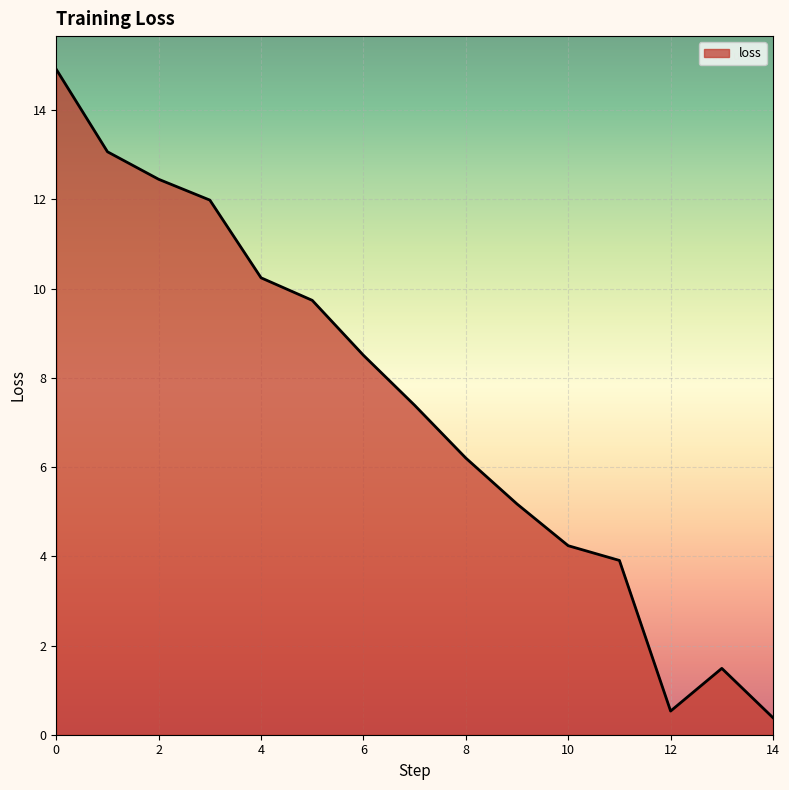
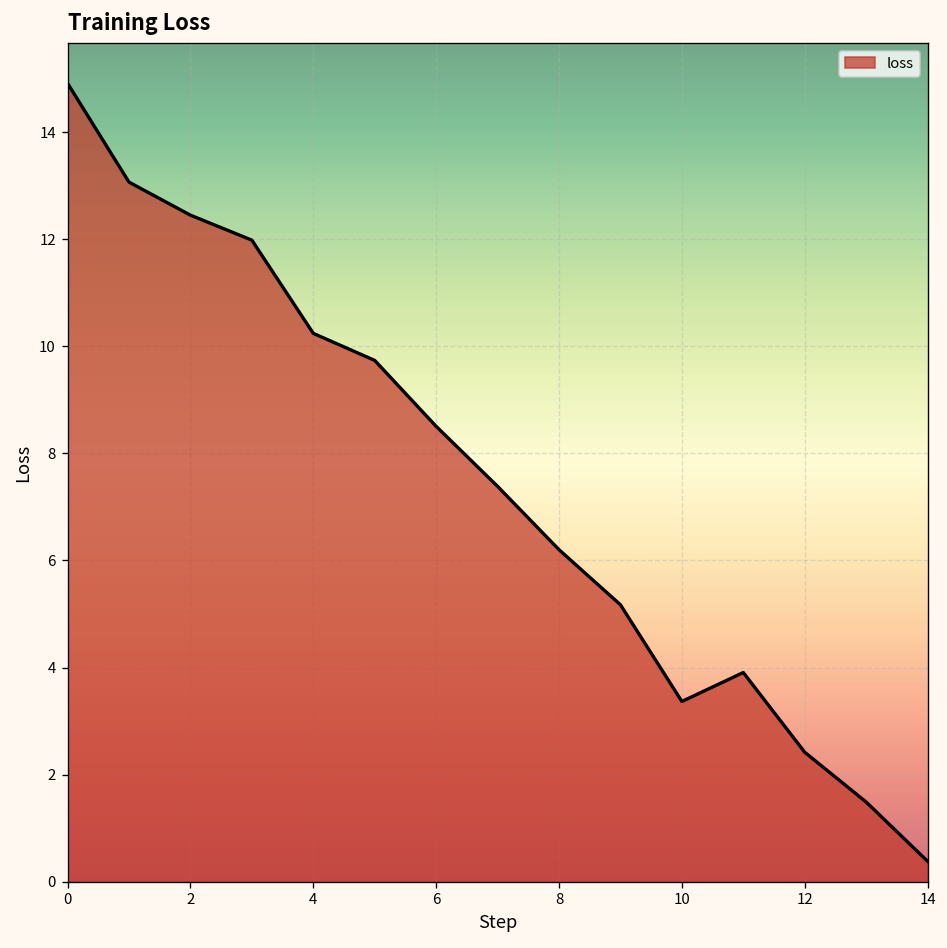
  {
    "0": 14.9,
    "2": 12.5,
    "4": 10.2,
    "6": 8.5,
    "8": 6.2,
-   "10": 4.2,
-   "12": 0.5,
+   "10": 3.4,
+   "12": 2.4,
    "14": 0.4
  }
